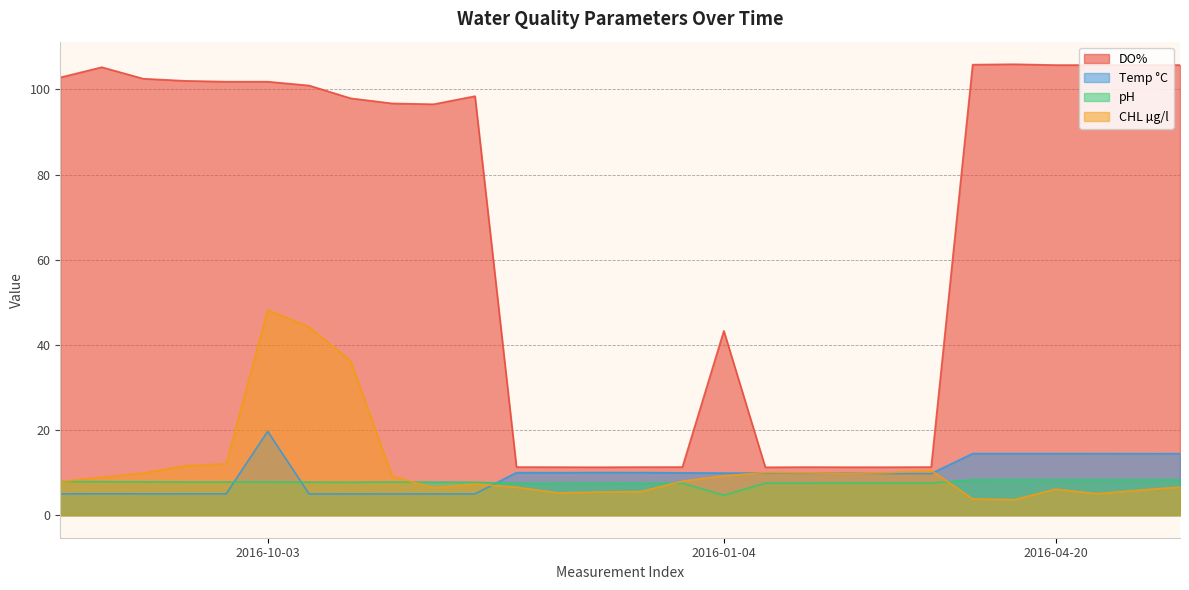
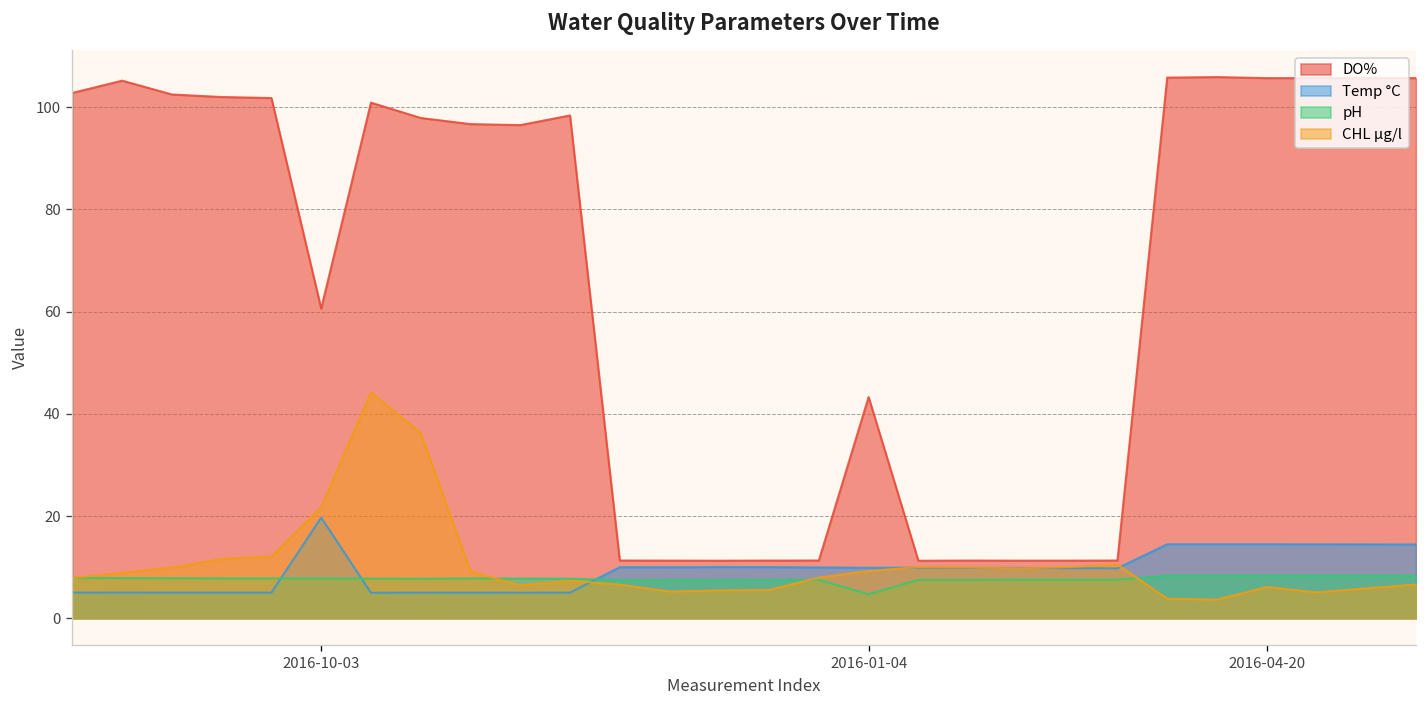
  {
    "DO%": {
-     "2016-10-03": 102,
+     "2016-10-03": 61,
      "2016-01-04": 43,
      "2016-04-20": 106
    },
    "Temp °C": {
      "2016-10-03": 20,
      "2016-01-04": 10,
      "2016-04-20": 14
    },
    "pH": {
      "2016-10-03": 8,
      "2016-01-04": 5,
      "2016-04-20": 8
    },
    "CHL µg/l": {
-     "2016-10-03": 48,
+     "2016-10-03": 22,
      "2016-01-04": 9,
      "2016-04-20": 6
    }
  }
